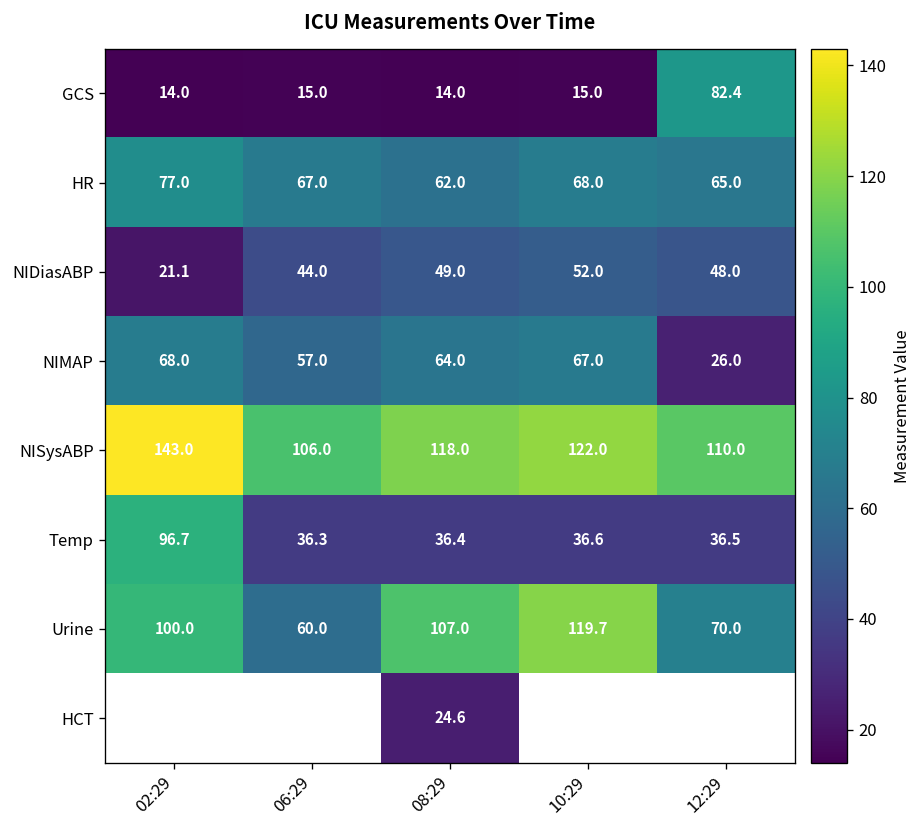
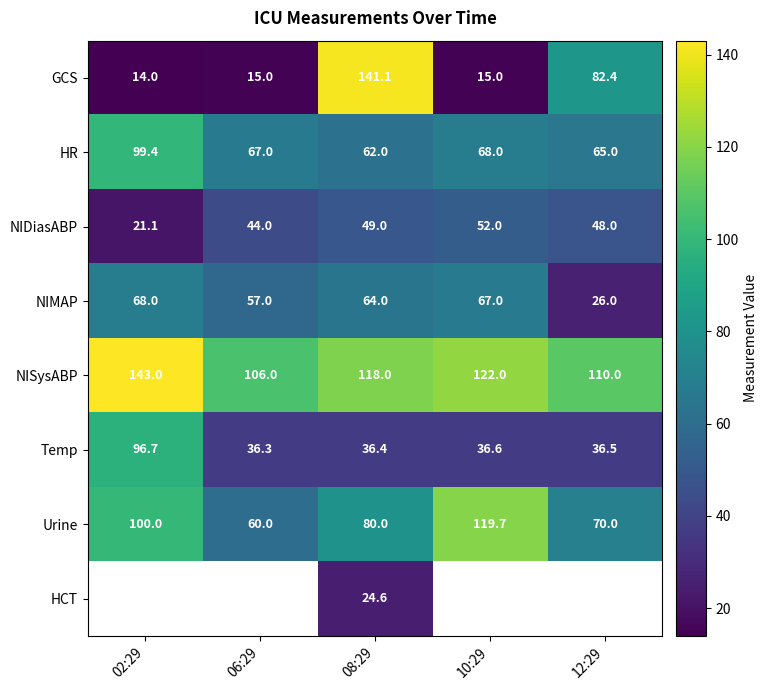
  {
    "GCS": {
      "02:29": 14.0,
      "06:29": 15.0,
-     "08:29": 14.0,
+     "08:29": 141.1,
      "10:29": 15.0,
      "12:29": 82.4
    },
    "HR": {
-     "02:29": 77.0,
+     "02:29": 99.4,
      "06:29": 67.0,
      "08:29": 62.0,
      "10:29": 68.0,
      "12:29": 65.0
    },
    "NIDiasABP": {
      "02:29": 21.1,
      "06:29": 44.0,
      "08:29": 49.0,
      "10:29": 52.0,
      "12:29": 48.0
    },
    "NIMAP": {
      "02:29": 68.0,
      "06:29": 57.0,
      "08:29": 64.0,
      "10:29": 67.0,
      "12:29": 26.0
    },
    "NISysABP": {
      "02:29": 143.0,
      "06:29": 106.0,
      "08:29": 118.0,
      "10:29": 122.0,
      "12:29": 110.0
    },
    "Temp": {
      "02:29": 96.7,
      "06:29": 36.3,
      "08:29": 36.4,
      "10:29": 36.6,
      "12:29": 36.5
    },
    "Urine": {
      "02:29": 100.0,
      "06:29": 60.0,
-     "08:29": 107.0,
+     "08:29": 80.0,
      "10:29": 119.7,
      "12:29": 70.0
    },
    "HCT": {
      "08:29": 24.6
    }
  }
